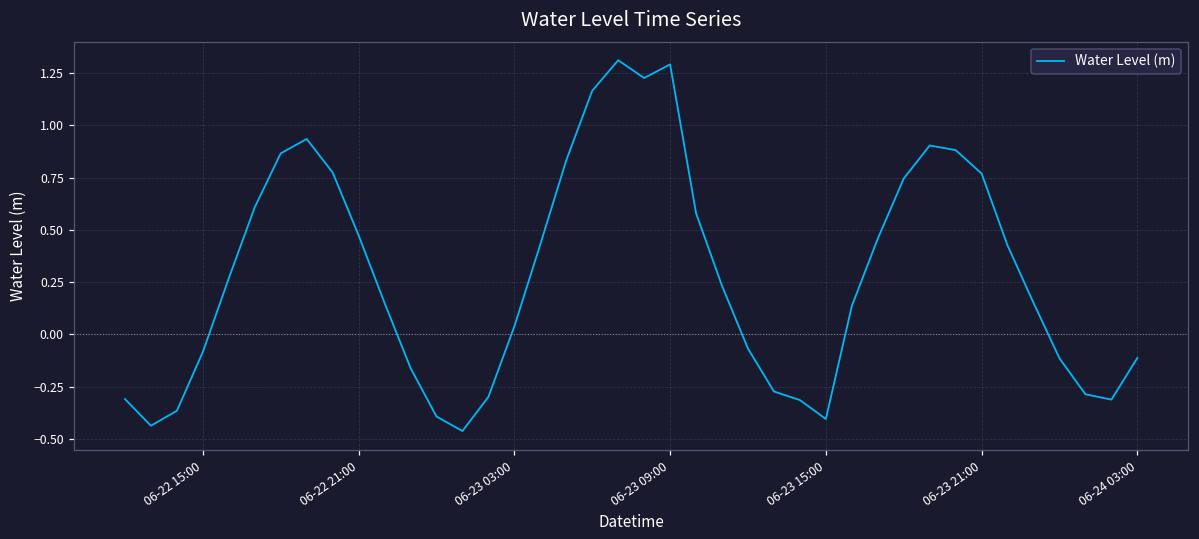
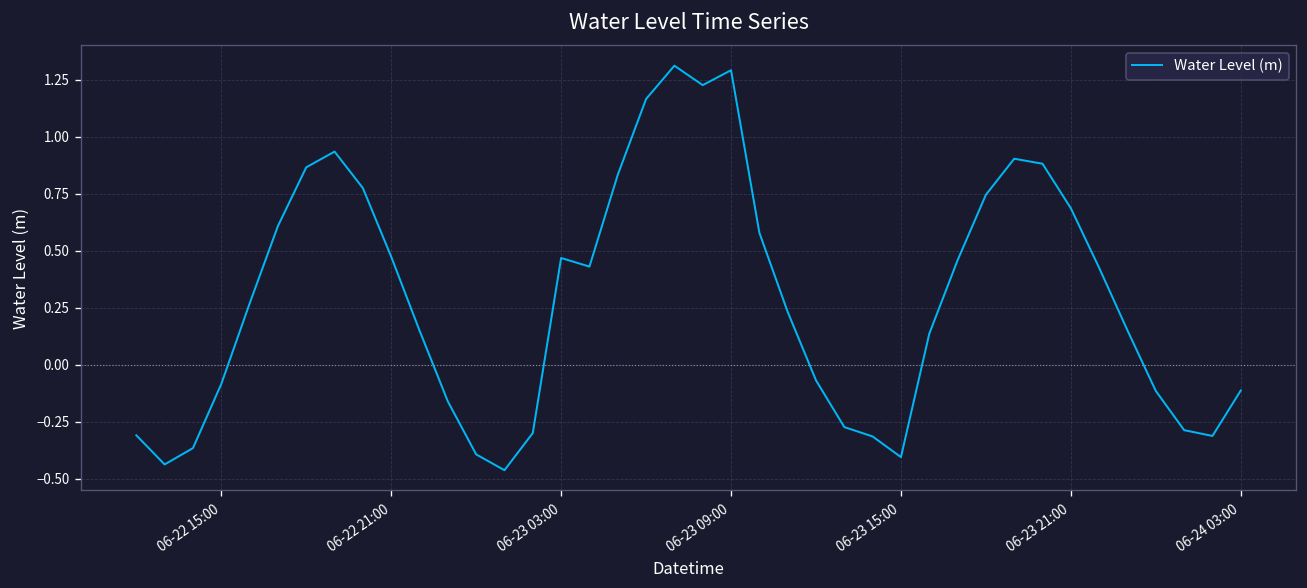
  {
    "06-22 15:00": -0.08,
    "06-22 21:00": 0.47,
-   "06-23 03:00": 0.04,
+   "06-23 03:00": 0.47,
    "06-23 09:00": 1.29,
    "06-23 15:00": -0.41,
-   "06-23 21:00": 0.77,
+   "06-23 21:00": 0.69,
    "06-24 03:00": -0.11
  }
